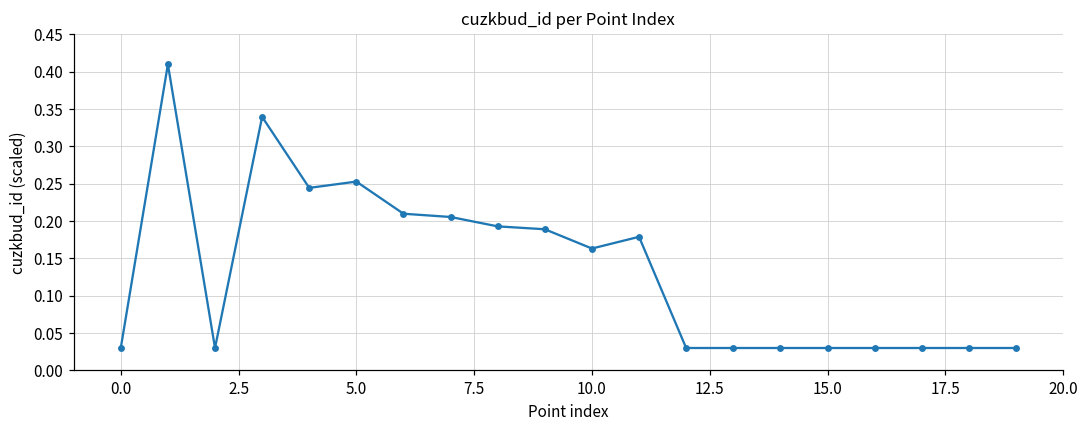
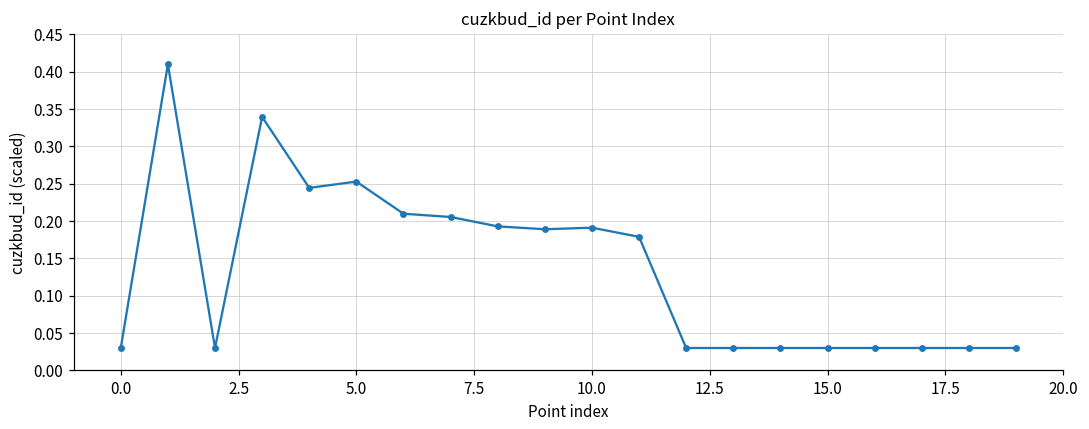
  {
    "0.0": 0.03,
    "5.0": 0.25,
-   "10.0": 0.16,
+   "10.0": 0.19,
    "15.0": 0.03
  }
